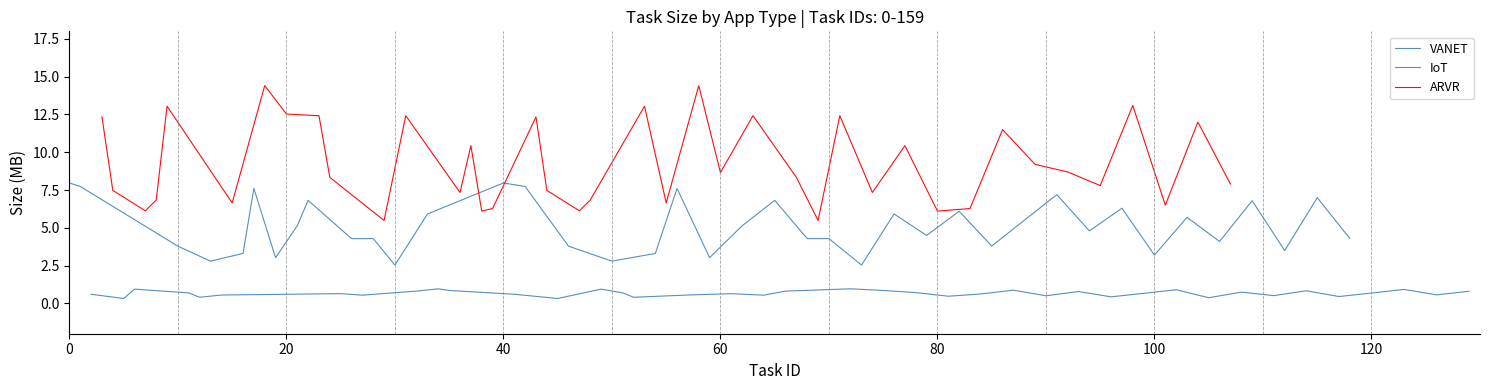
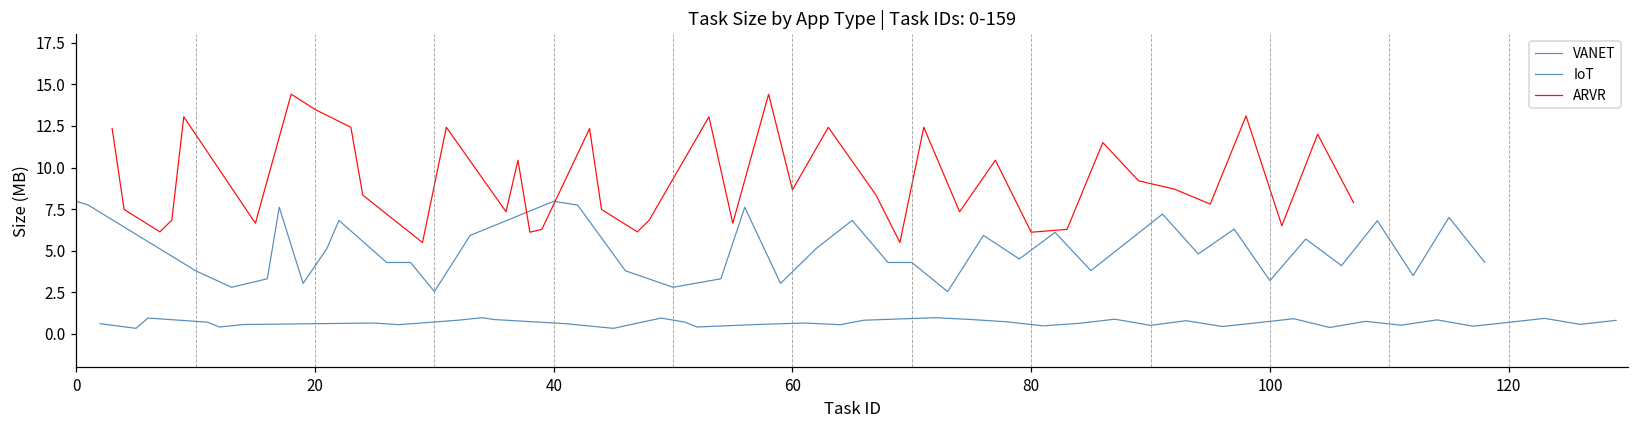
  {
    "ARVR": {
-     "20": 12.5,
+     "20": 13.5,
      "60": 8.7,
      "80": 6.1
    }
  }
